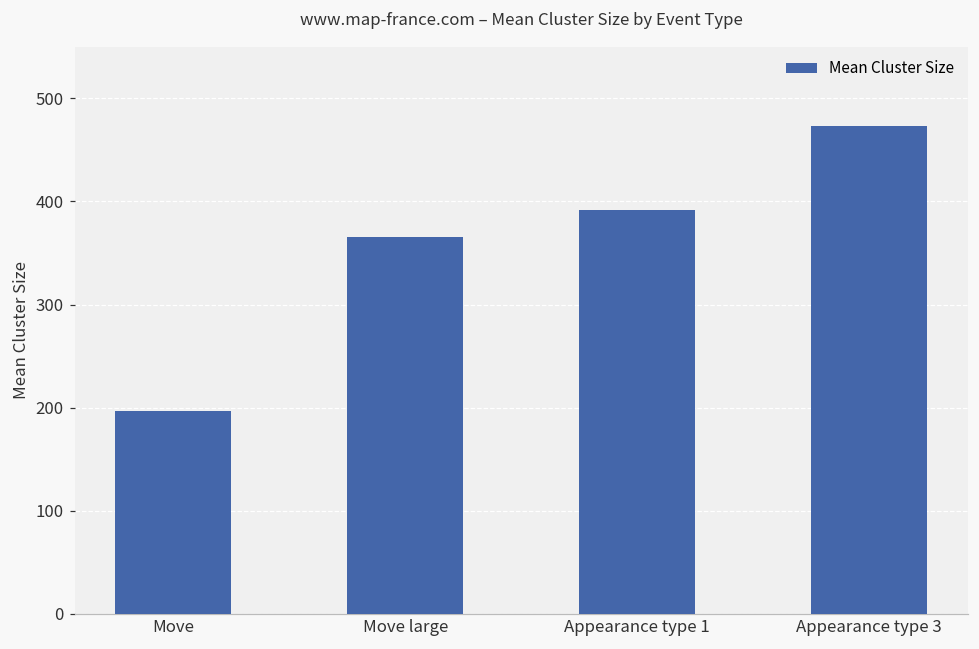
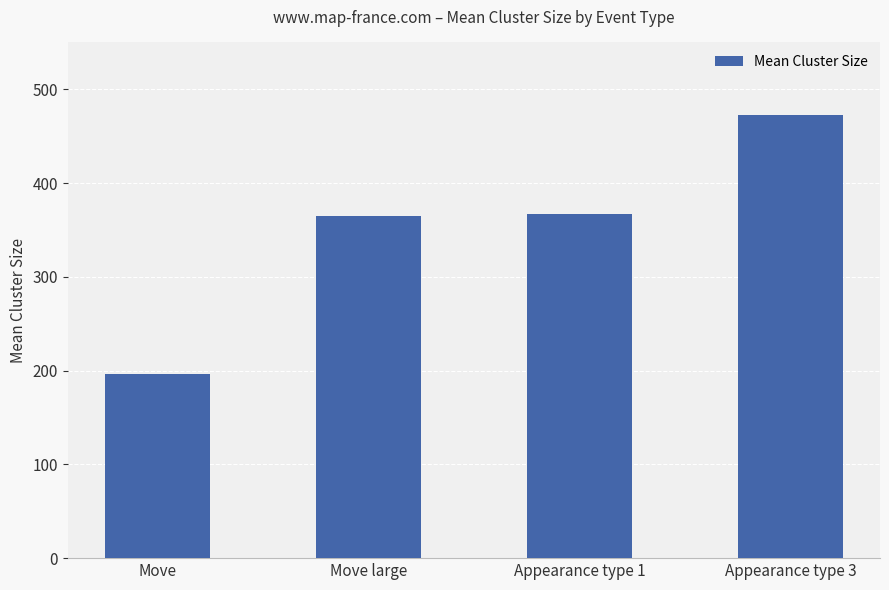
  {
    "Move": 200,
    "Move large": 370,
-   "Appearance type 1": 390,
+   "Appearance type 1": 370,
    "Appearance type 3": 470
  }
